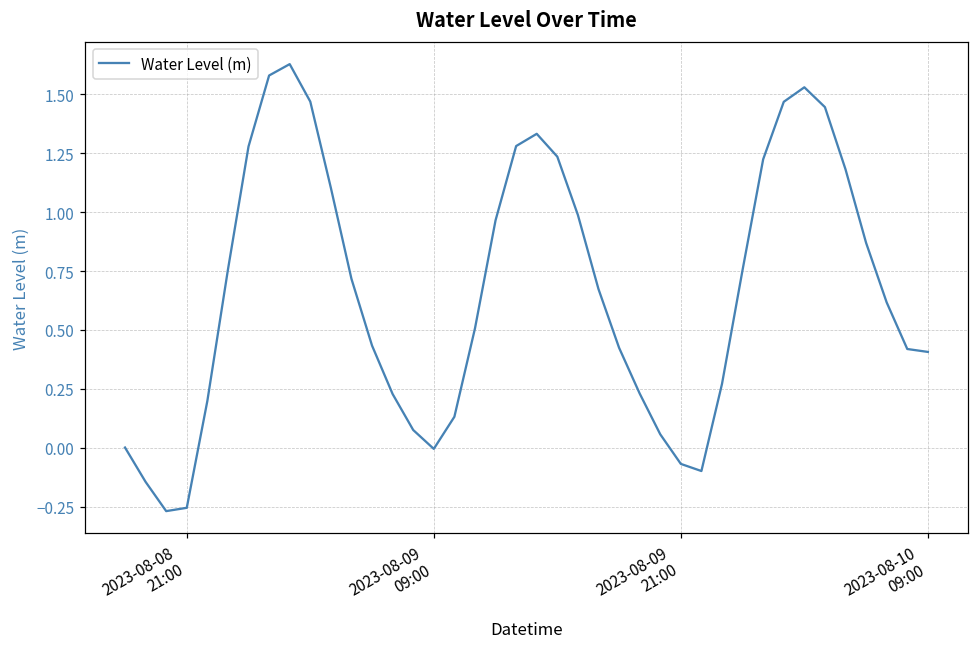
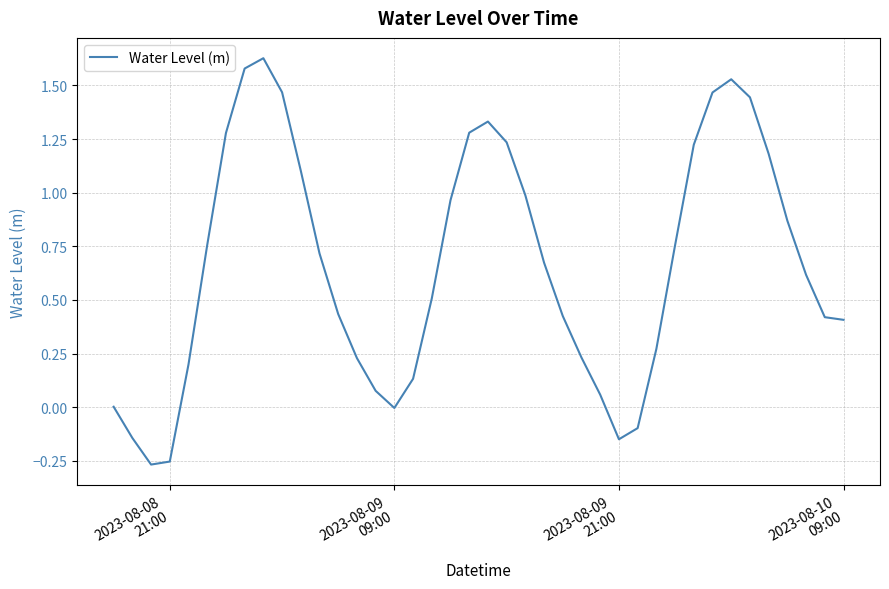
  {
    "2023-08-08 21:00": -0.25,
    "2023-08-09 09:00": 0.00,
-   "2023-08-09 21:00": -0.07,
+   "2023-08-09 21:00": -0.15,
    "2023-08-10 09:00": 0.41
  }
